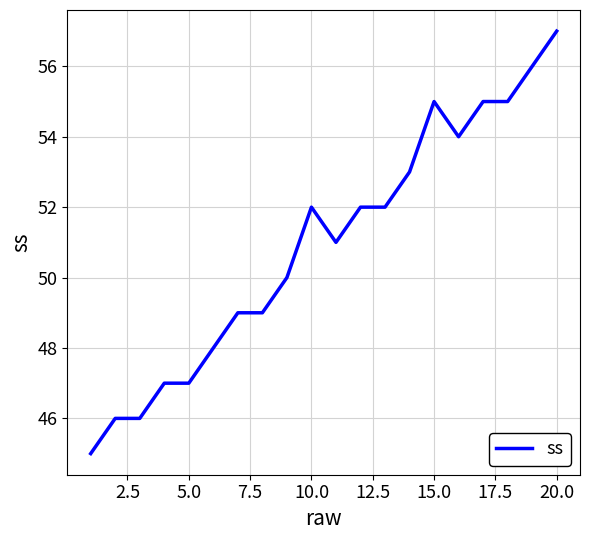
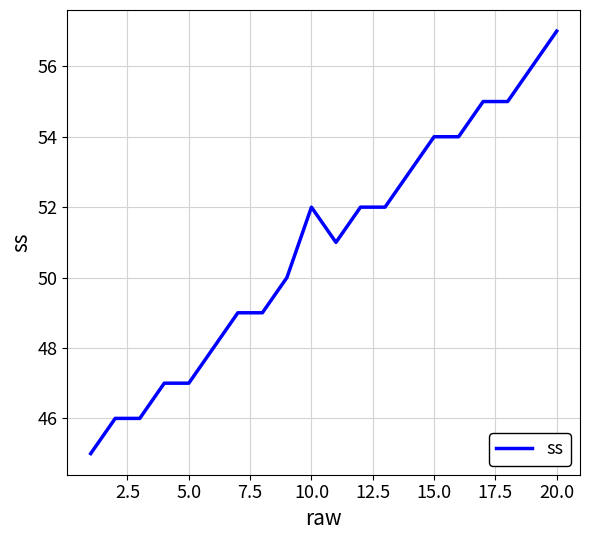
  {
    "5.0": 47,
    "10.0": 52,
-   "15.0": 55,
+   "15.0": 54,
    "20.0": 57
  }
